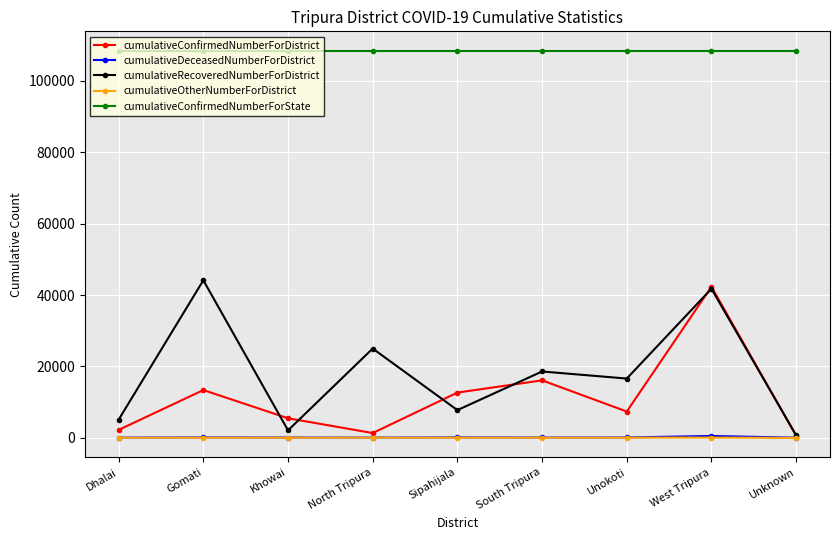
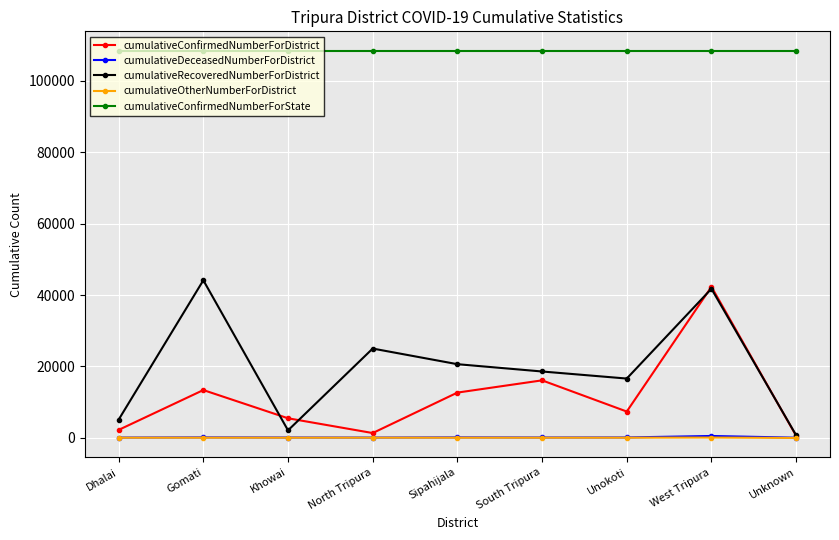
  {
    "cumulativeConfirmedNumberForDistrict": {
      "Dhalai": 2000,
      "Gomati": 13000,
      "Khowai": 5000,
      "North Tripura": 1000,
      "Sipahijala": 13000,
      "South Tripura": 16000,
      "Unokoti": 7000
    },
    "cumulativeRecoveredNumberForDistrict": {
      "Dhalai": 5000,
      "Gomati": 44000,
      "Khowai": 2000,
      "North Tripura": 25000,
-     "Sipahijala": 8000,
+     "Sipahijala": 21000,
      "South Tripura": 19000,
      "Unokoti": 17000
    },
    "cumulativeConfirmedNumberForState": {
      "North Tripura": 108000,
      "Sipahijala": 108000,
      "South Tripura": 108000,
      "Unokoti": 108000,
      "West Tripura": 108000,
      "Unknown": 108000
    }
  }
